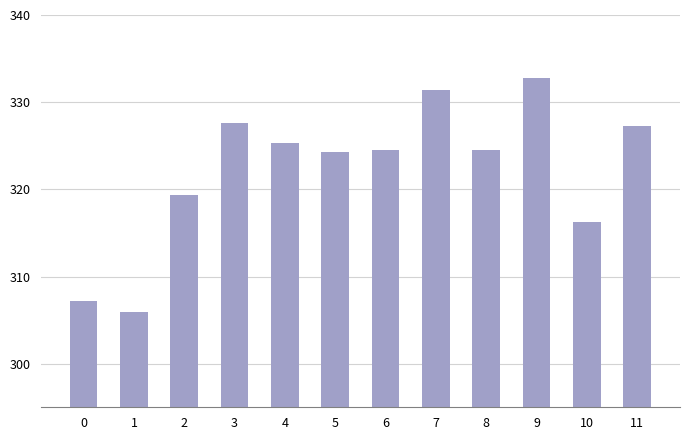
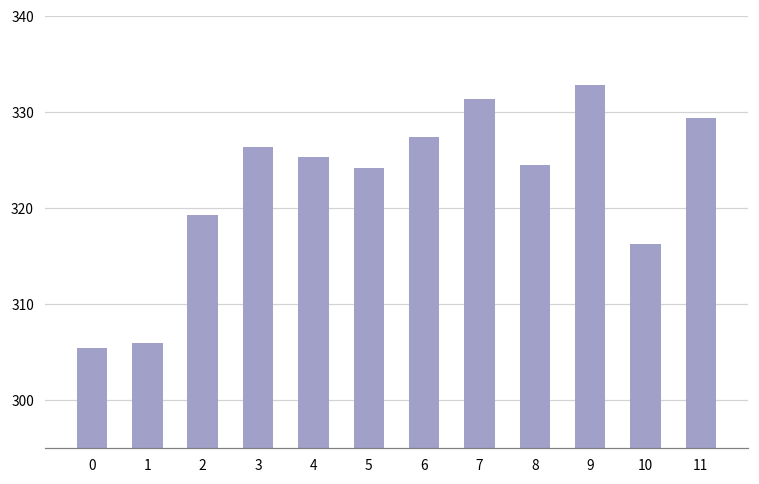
  {
-   "0": 307,
+   "0": 305,
    "1": 306,
    "2": 319,
-   "3": 328,
+   "3": 326,
    "4": 325,
    "5": 324,
-   "6": 325,
+   "6": 327,
    "7": 331,
    "8": 325,
    "9": 333,
    "10": 316,
-   "11": 327
+   "11": 329
  }
